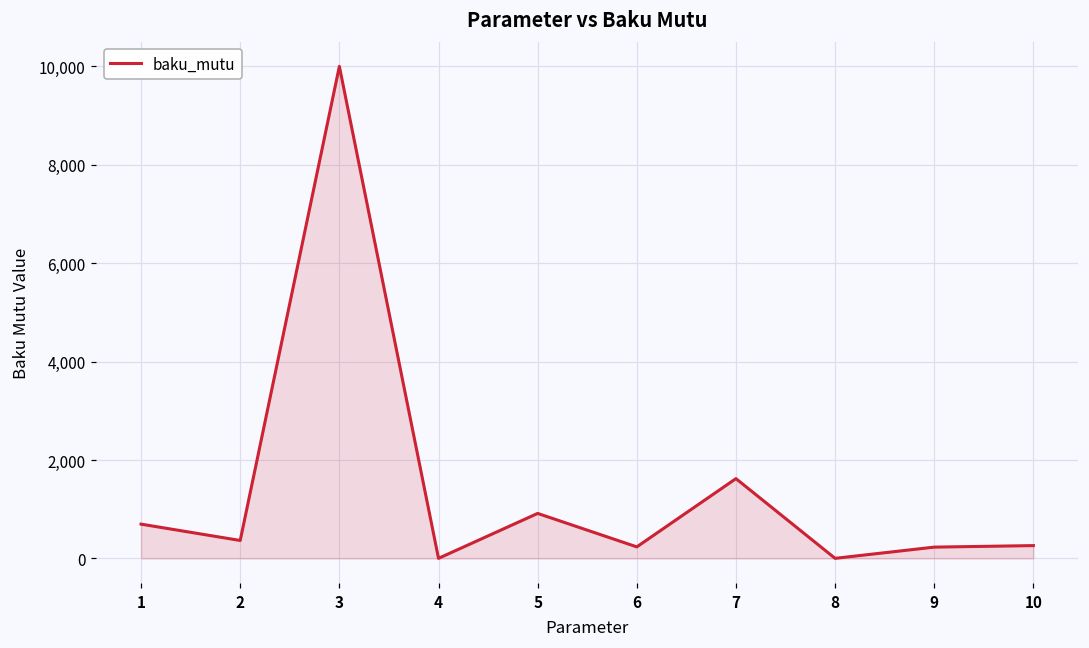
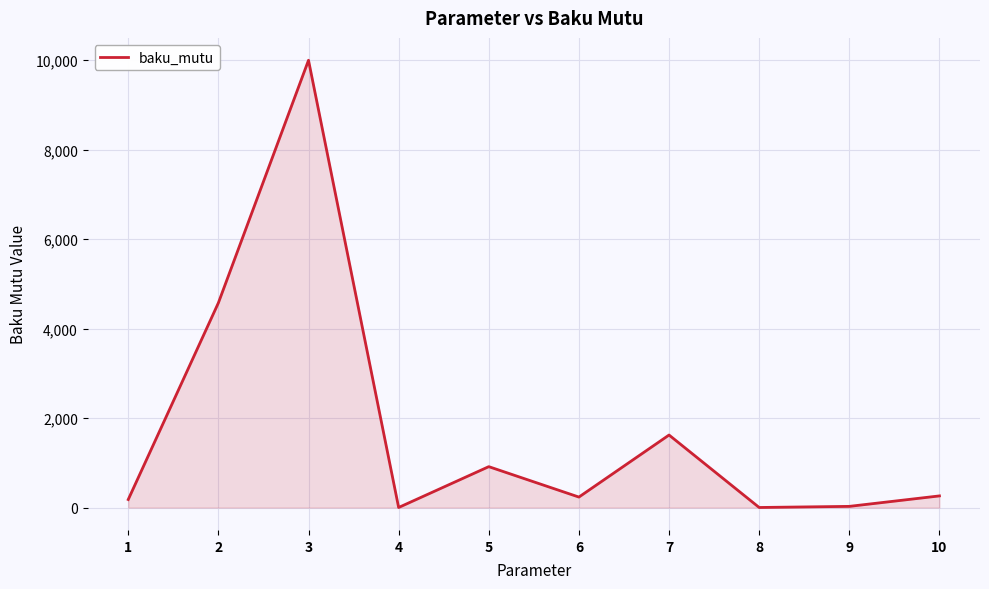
  {
-   "1": "700",
-   "2": "400",
+   "1": "200",
+   "2": "4,600",
    "3": "10,000",
    "4": "0",
    "5": "900",
    "6": "200",
    "7": "1,600",
    "8": "0",
-   "9": "200",
+   "9": "0",
    "10": "300"
  }
